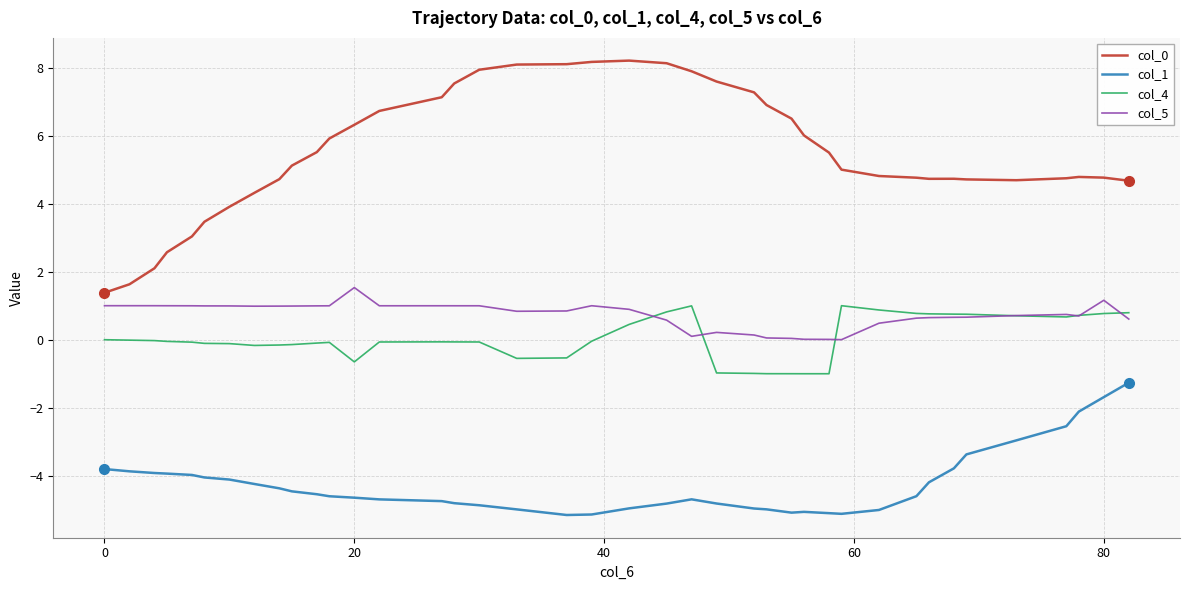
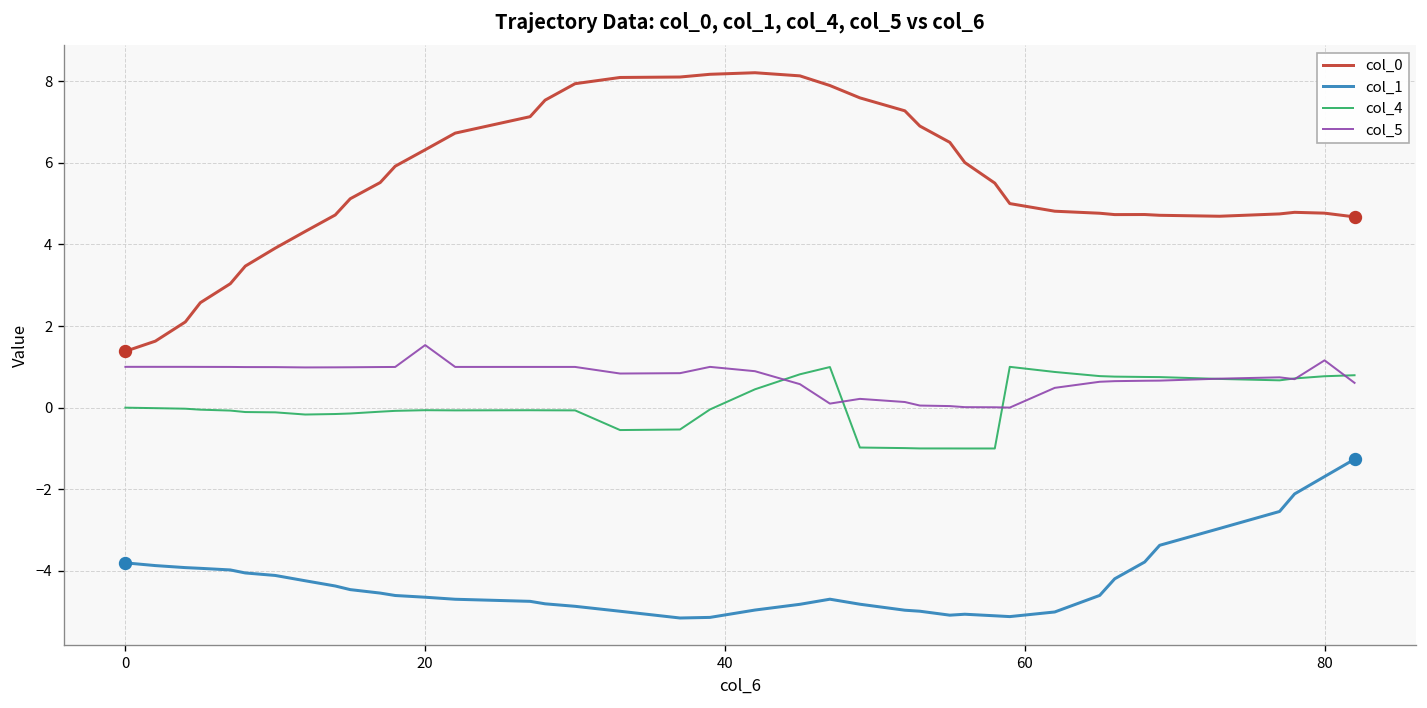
  {
    "col_4": {
      "0": 0.0,
-     "20": -0.7,
+     "20": -0.1,
      "80": 0.8
    },
    "col_5": {
      "0": 1.0,
      "20": 1.5,
      "80": 1.2
    }
  }
